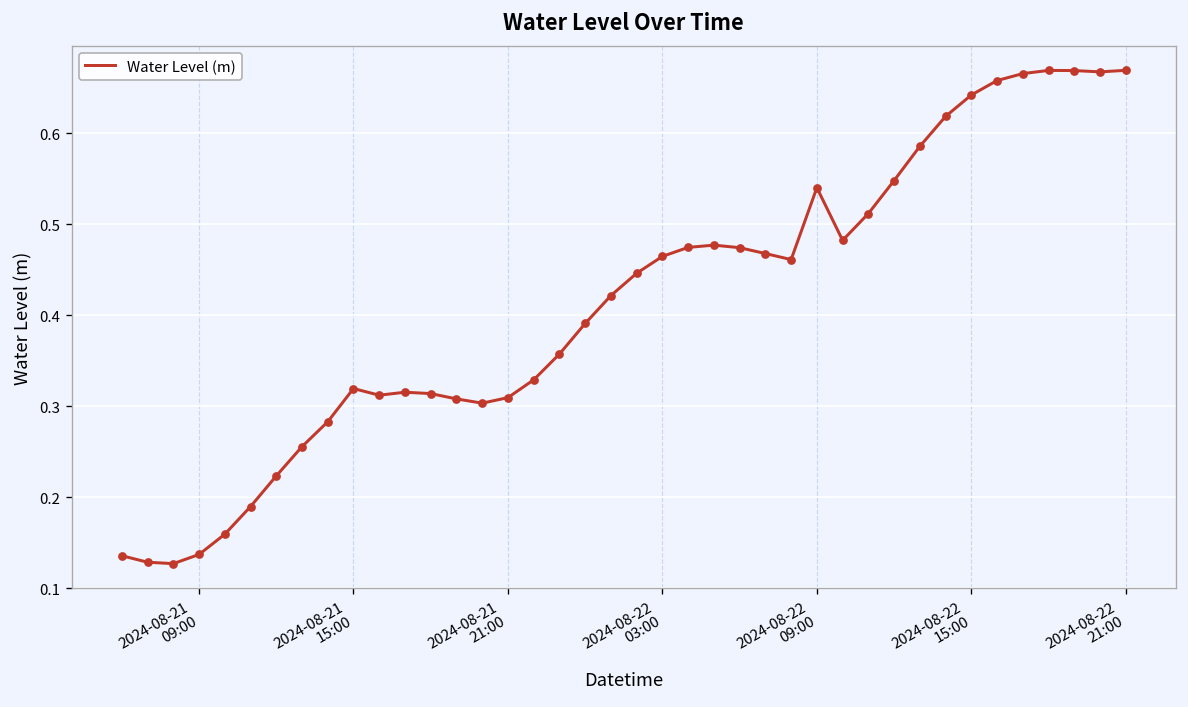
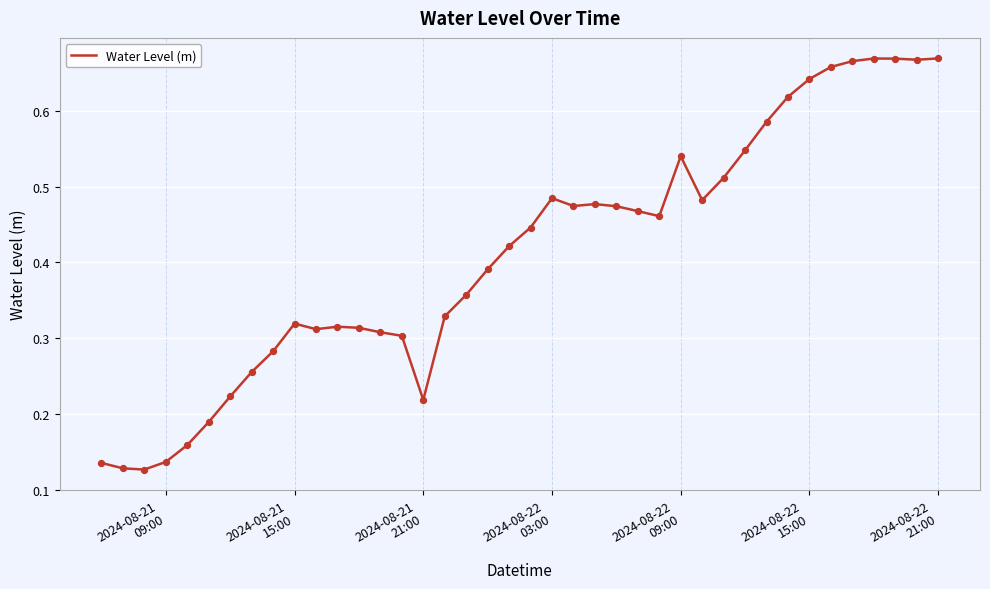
  {
    "2024-08-21 09:00": 0.14,
    "2024-08-21 15:00": 0.32,
-   "2024-08-21 21:00": 0.31,
-   "2024-08-22 03:00": 0.46,
+   "2024-08-21 21:00": 0.22,
+   "2024-08-22 03:00": 0.48,
    "2024-08-22 09:00": 0.54,
    "2024-08-22 15:00": 0.64,
    "2024-08-22 21:00": 0.67
  }
